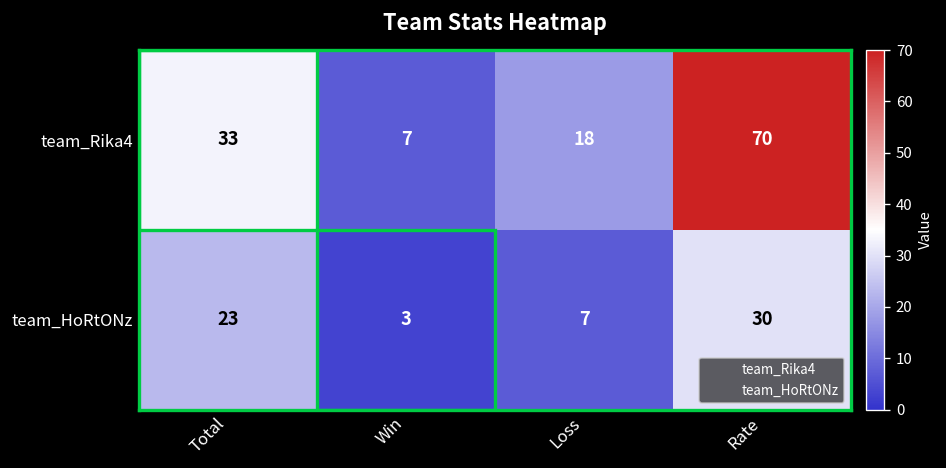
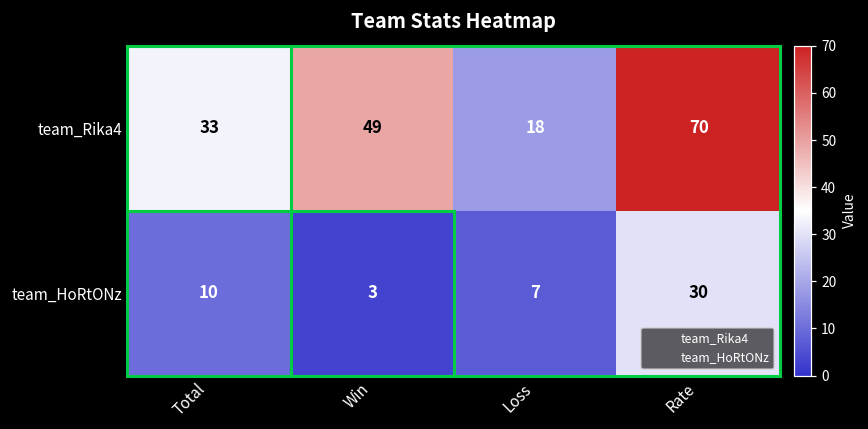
  {
    "team_Rika4": {
      "Total": 33,
-     "Win": 7,
+     "Win": 49,
      "Loss": 18,
      "Rate": 70
    },
    "team_HoRtONz": {
-     "Total": 23,
+     "Total": 10,
      "Win": 3,
      "Loss": 7,
      "Rate": 30
    }
  }
